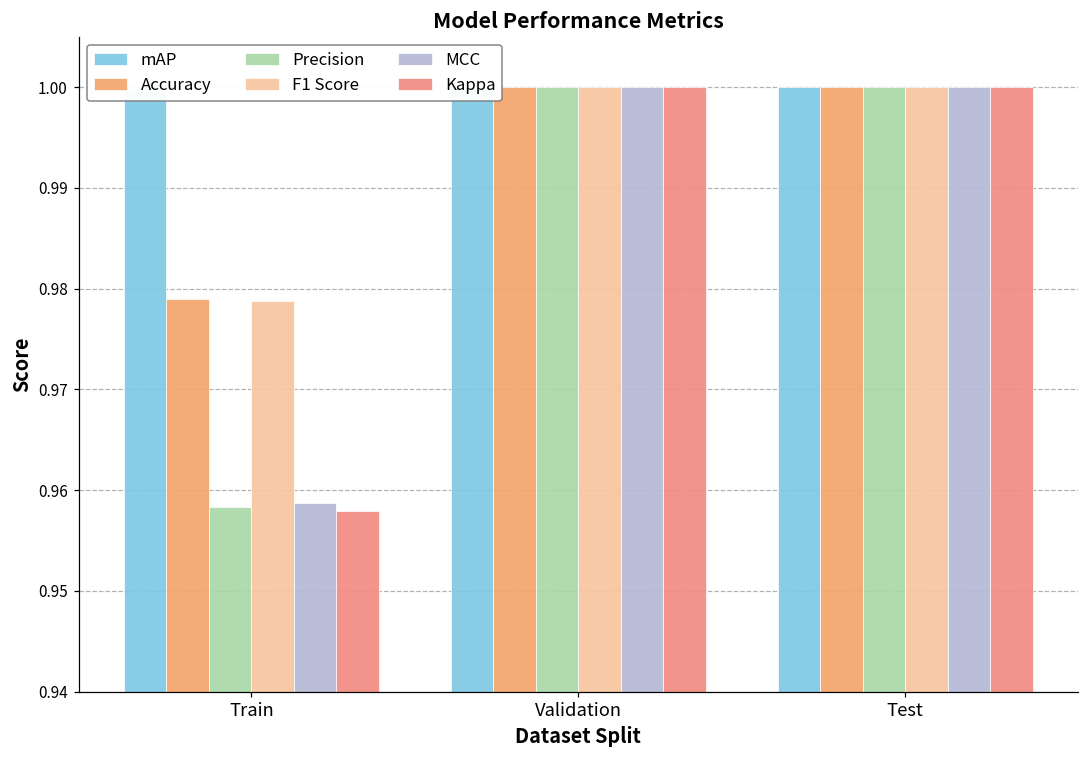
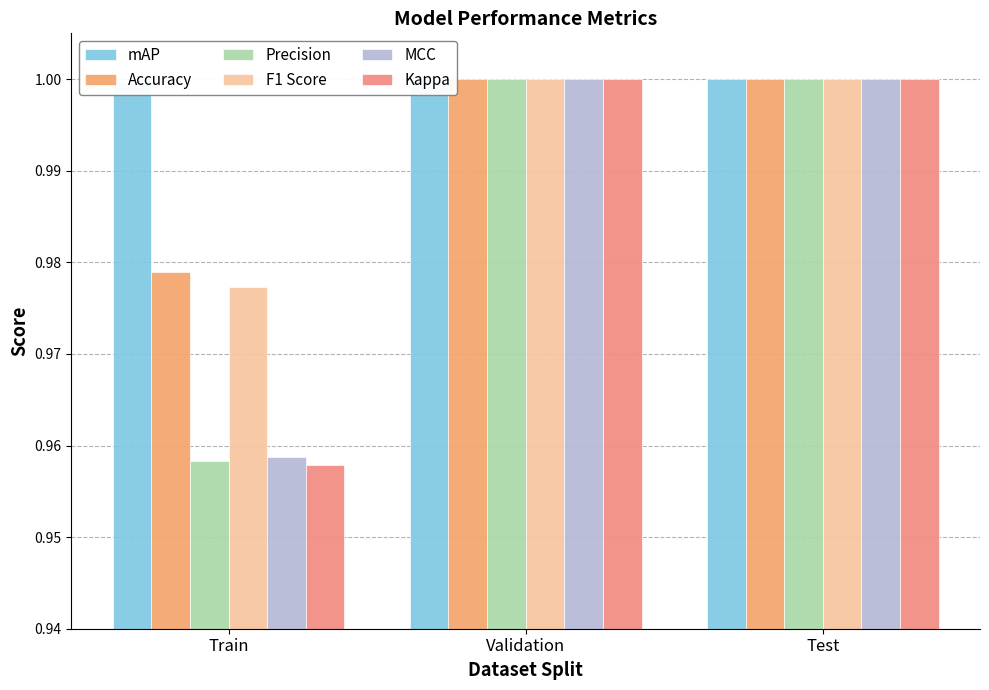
  {
    "F1 Score": {
-     "Train": 0.979,
+     "Train": 0.977,
      "Validation": 1.000,
      "Test": 1.000
    }
  }
